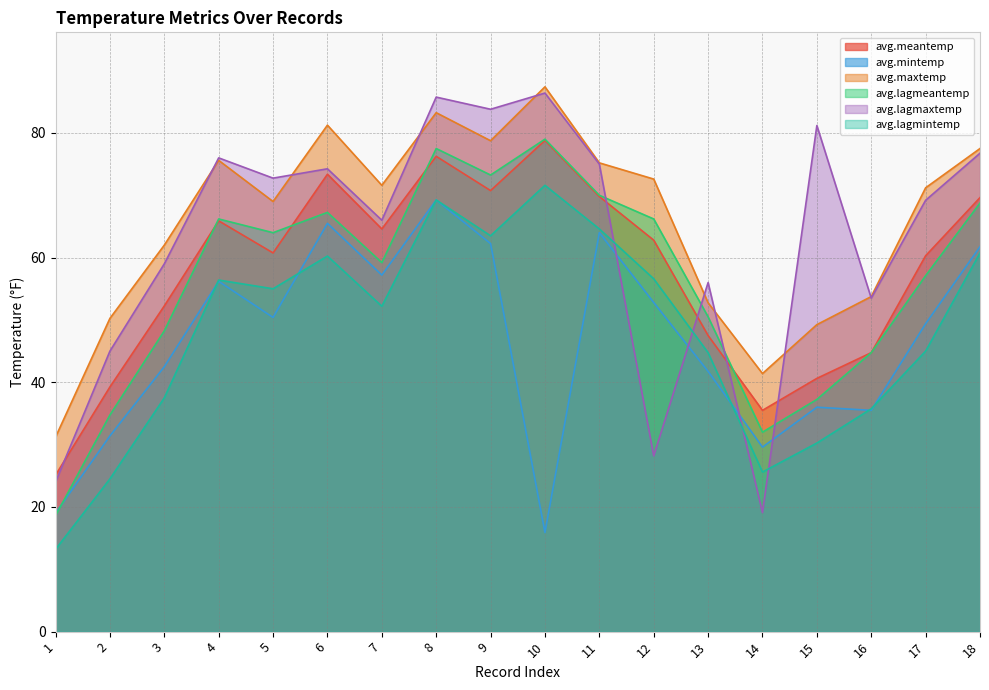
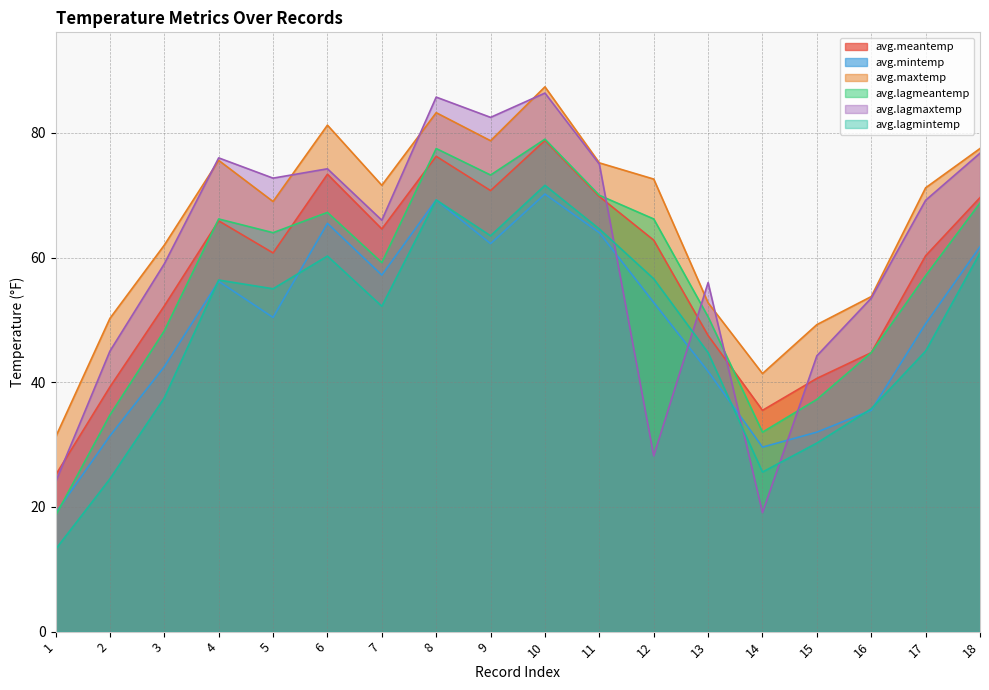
  {
    "avg.mintemp": {
      "2": 31,
      "3": 43,
      "5": 50,
      "6": 66,
      "7": 57,
      "9": 62,
-     "10": 16,
+     "10": 70,
      "11": 64,
      "12": 53,
      "13": 42,
      "14": 30,
-     "15": 36,
+     "15": 32,
      "17": 49,
      "18": 62
    },
    "avg.lagmaxtemp": {
      "1": 24,
      "2": 45,
      "3": 59,
      "5": 73,
      "6": 74,
      "7": 66,
      "8": 86,
-     "9": 84,
+     "9": 83,
      "10": 86,
      "12": 28,
      "13": 56,
      "14": 19,
-     "15": 81,
+     "15": 44,
      "17": 69,
      "18": 77
    }
  }
